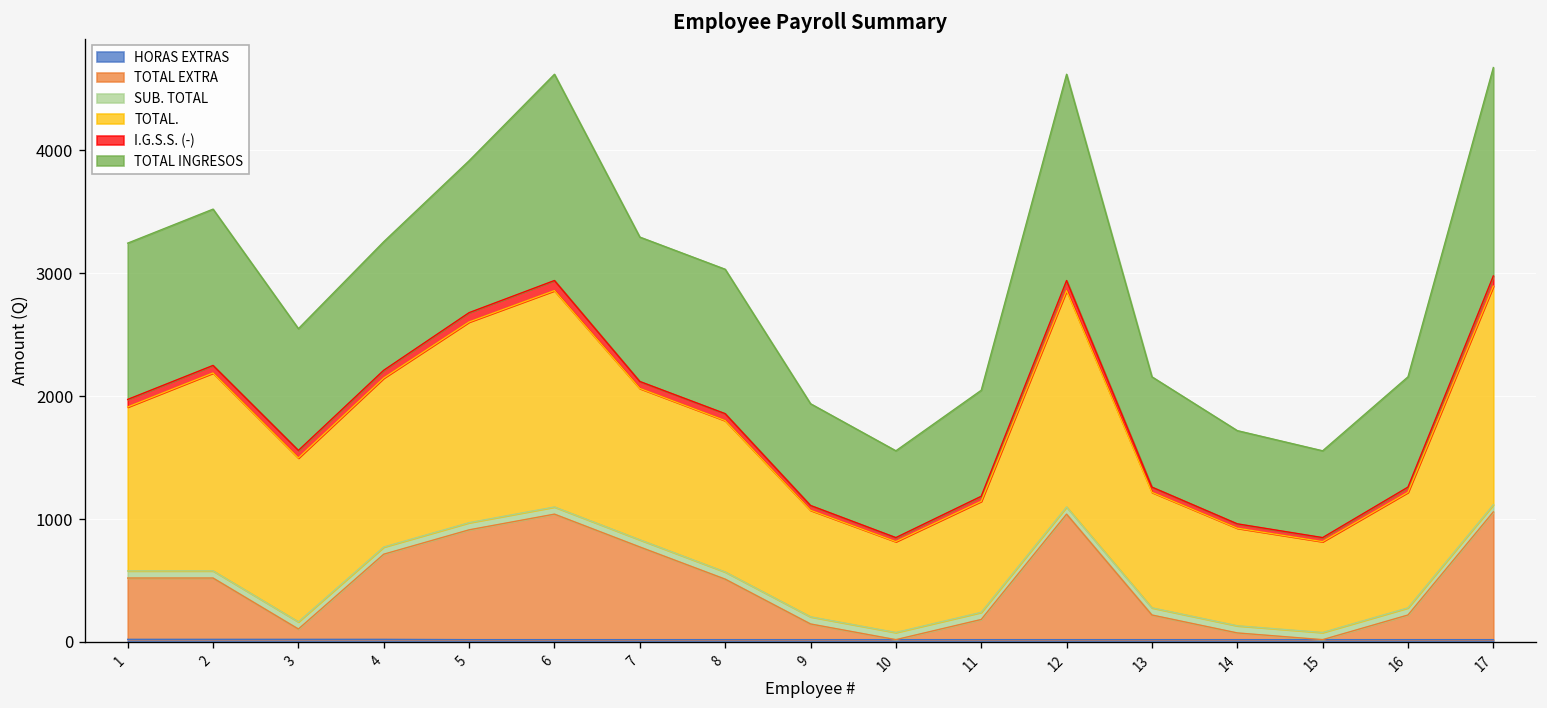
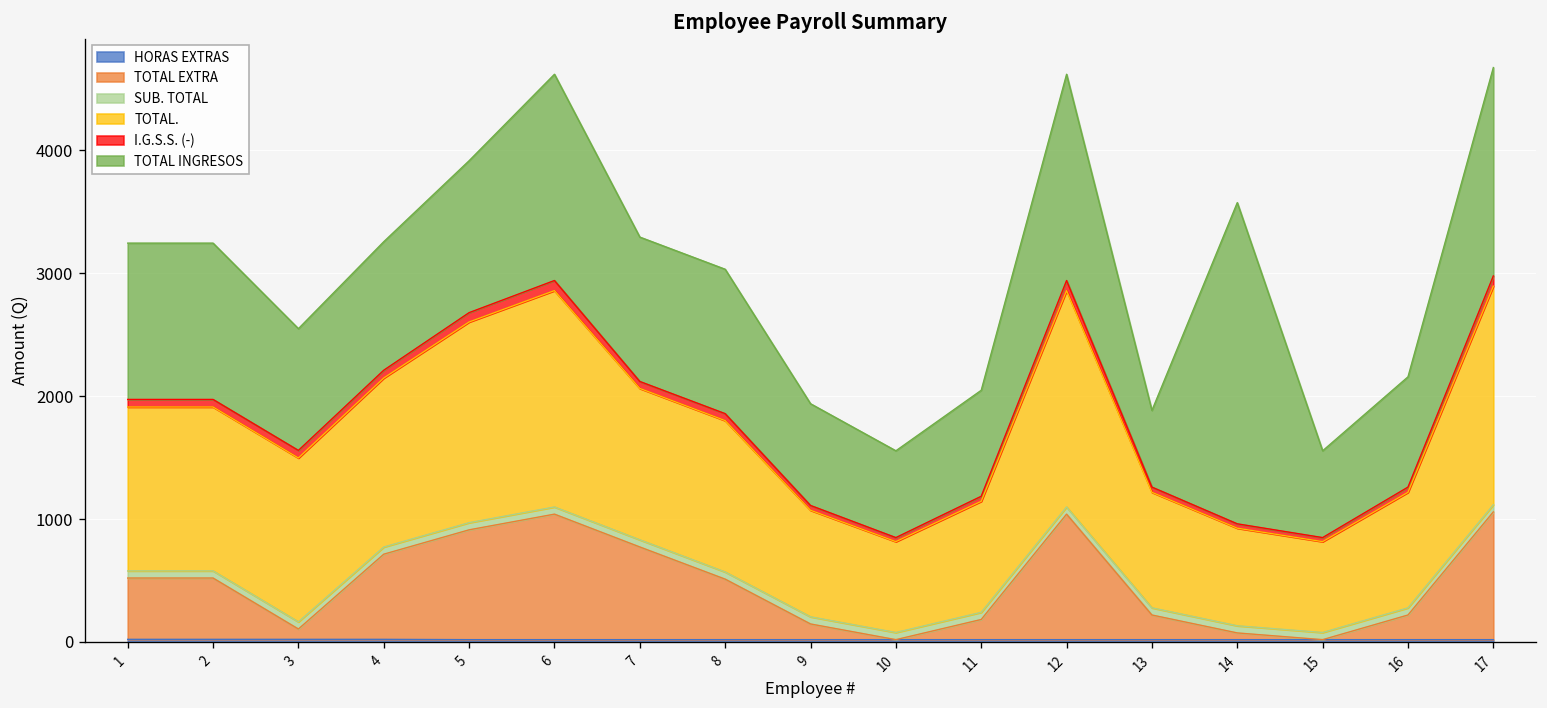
  {
    "HORAS EXTRAS": {
      "1": 20,
      "2": 20,
      "3": 20,
      "4": 20,
      "5": 20,
      "6": 20,
      "7": 20,
      "8": 20,
      "9": 20,
      "11": 20,
      "12": 20,
      "13": 20,
      "14": 20,
      "16": 20,
      "17": 20
    },
    "TOTAL EXTRA": {
      "1": 500,
      "2": 500,
      "3": 80,
      "4": 690,
      "5": 890,
      "6": 1020,
      "7": 750,
      "8": 490,
      "9": 130,
      "11": 160,
      "12": 1020,
      "13": 200,
      "14": 50,
      "16": 200,
      "17": 1040
    },
    "SUB. TOTAL": {
      "1": 60,
      "2": 60,
      "3": 60,
      "4": 60,
      "5": 60,
      "6": 60,
      "7": 60,
      "8": 60,
      "9": 60,
      "10": 60,
      "11": 60,
      "12": 60,
      "13": 60,
      "14": 60,
      "15": 60,
      "16": 60,
      "17": 60
    },
    "TOTAL.": {
      "1": 1330,
-     "2": 1610,
+     "2": 1330,
      "3": 1330,
      "4": 1380,
      "5": 1630,
      "6": 1760,
      "7": 1230,
      "8": 1230,
      "9": 870,
      "10": 740,
      "11": 900,
      "12": 1760,
      "13": 940,
      "14": 790,
      "15": 740,
      "16": 940,
      "17": 1780
    },
    "I.G.S.S. (-)": {
      "1": 60,
      "2": 60,
      "3": 60,
      "4": 60,
      "5": 80,
      "6": 80,
      "7": 60,
      "8": 60,
      "9": 40,
      "10": 30,
      "11": 40,
      "12": 80,
      "13": 40,
      "14": 40,
      "15": 30,
      "16": 40,
      "17": 80
    },
    "TOTAL INGRESOS": {
      "1": 1270,
      "2": 1270,
      "3": 990,
      "4": 1050,
      "5": 1240,
      "6": 1680,
      "7": 1180,
      "8": 1180,
      "9": 830,
      "10": 710,
      "11": 860,
      "12": 1680,
-     "13": 900,
-     "14": 760,
+     "13": 620,
+     "14": 2610,
      "15": 710,
      "16": 900,
      "17": 1700
    }
  }
